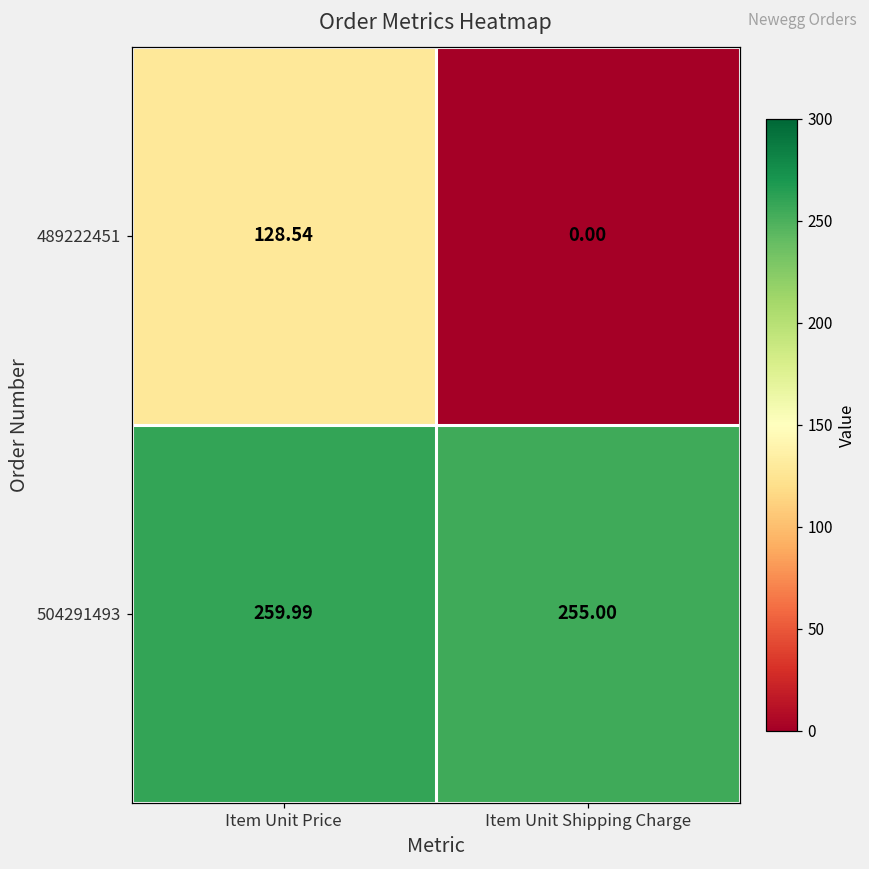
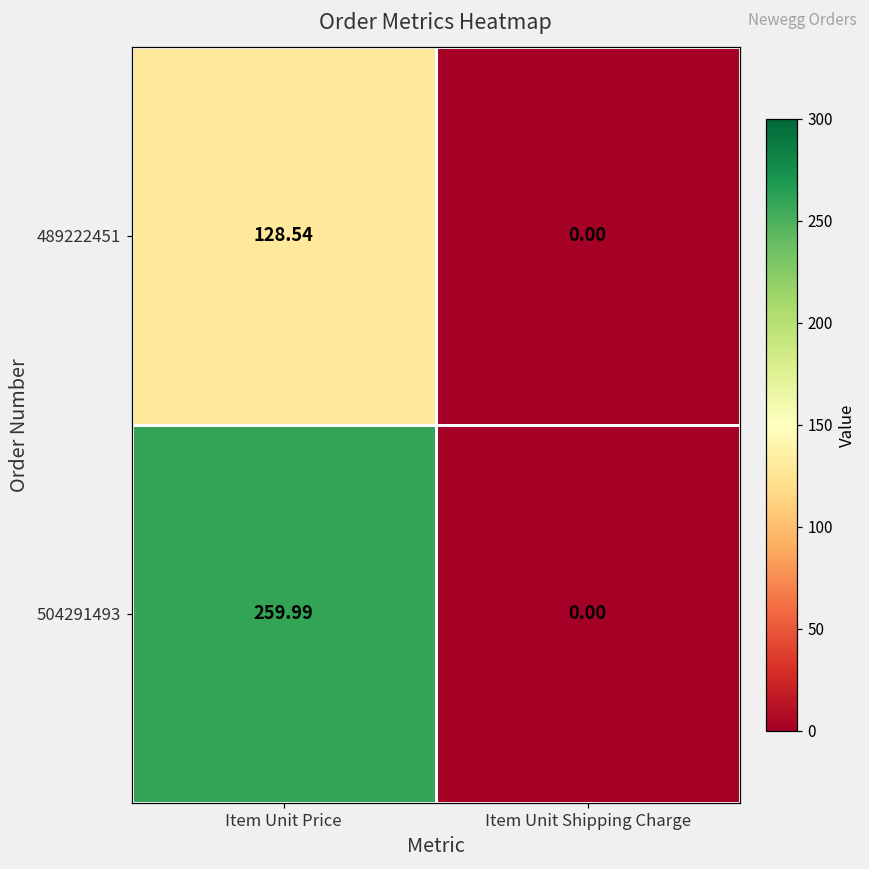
  {
    "489222451": {
      "Item Unit Price": 128.54,
      "Item Unit Shipping Charge": 0.00
    },
    "504291493": {
      "Item Unit Price": 259.99,
-     "Item Unit Shipping Charge": 255.00
+     "Item Unit Shipping Charge": 0.00
    }
  }
